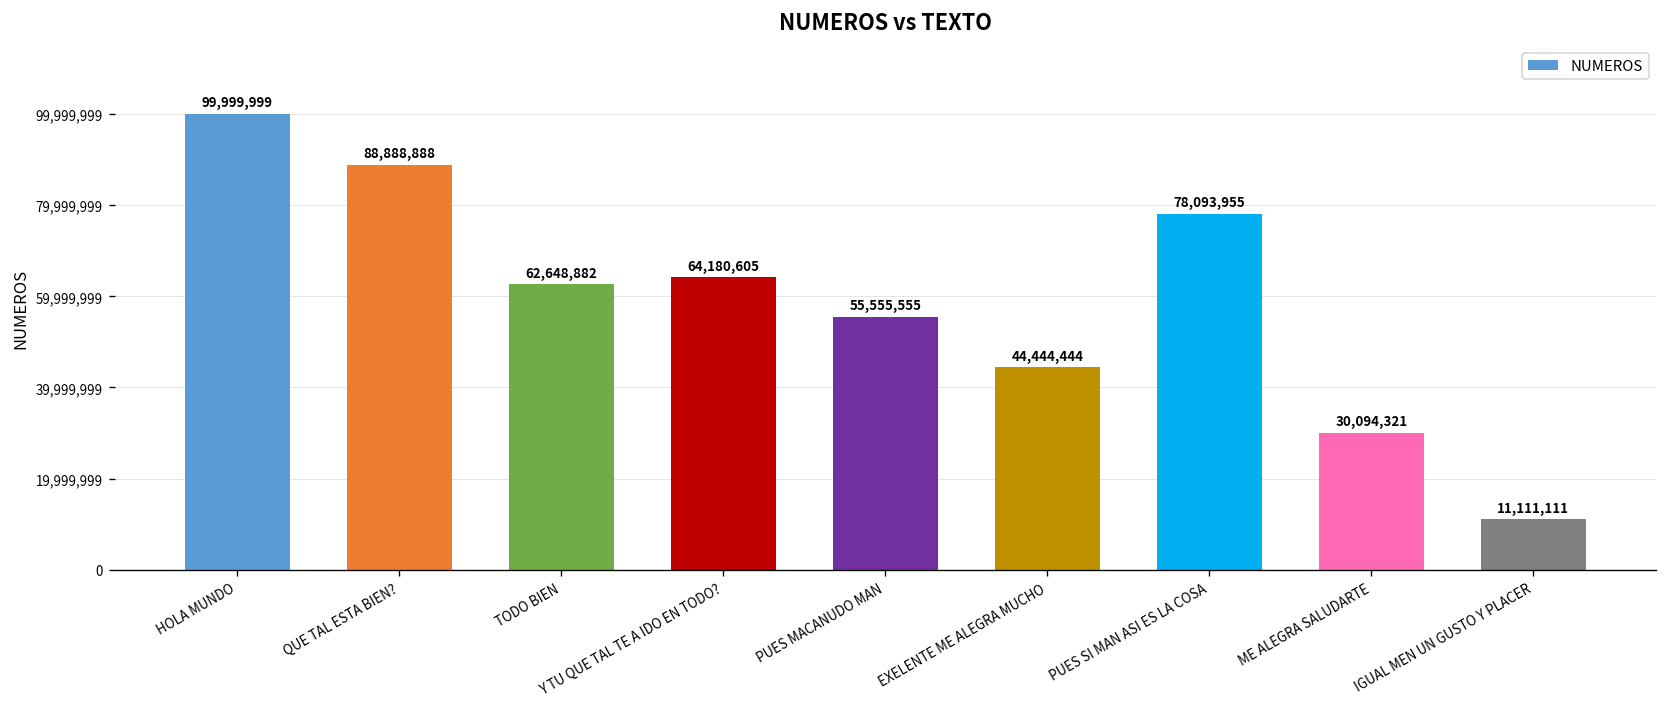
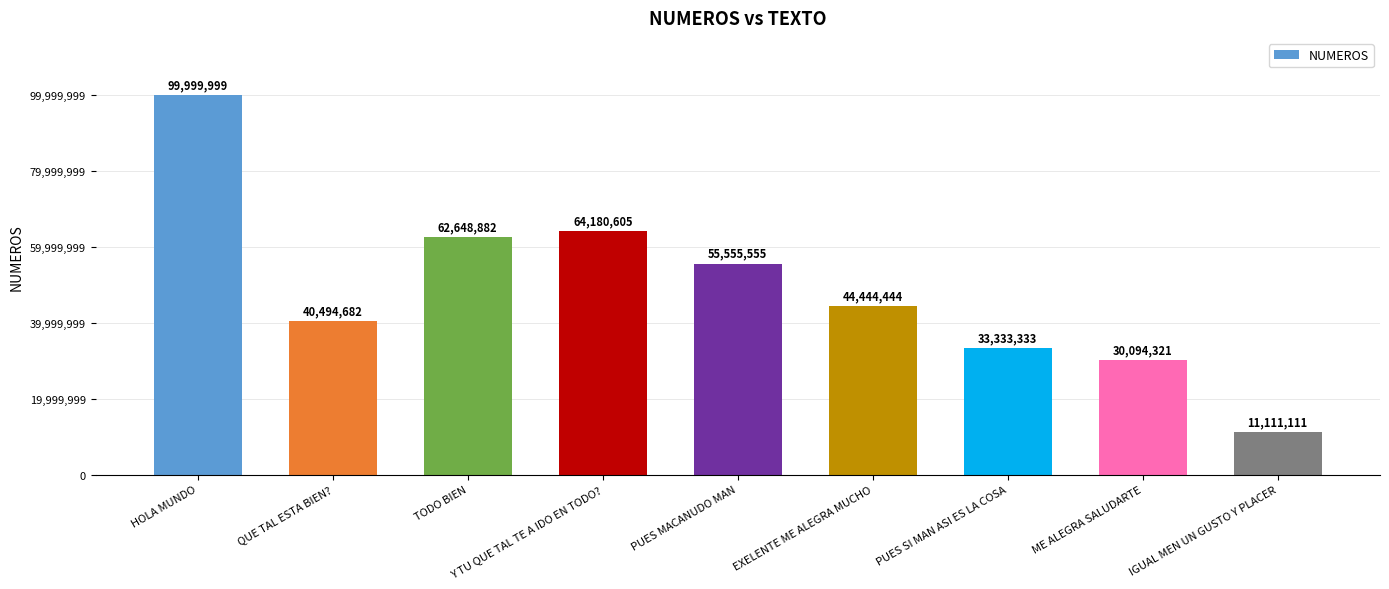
  {
    "HOLA MUNDO": "99,999,999",
-   "QUE TAL ESTA BIEN?": "88,888,888",
+   "QUE TAL ESTA BIEN?": "40,494,682",
    "TODO BIEN": "62,648,882",
    "Y TU QUE TAL TE A IDO EN TODO?": "64,180,605",
    "PUES MACANUDO MAN": "55,555,555",
    "EXELENTE ME ALEGRA MUCHO": "44,444,444",
-   "PUES SI MAN ASI ES LA COSA": "78,093,955",
+   "PUES SI MAN ASI ES LA COSA": "33,333,333",
    "ME ALEGRA SALUDARTE": "30,094,321",
    "IGUAL MEN UN GUSTO Y PLACER": "11,111,111"
  }
